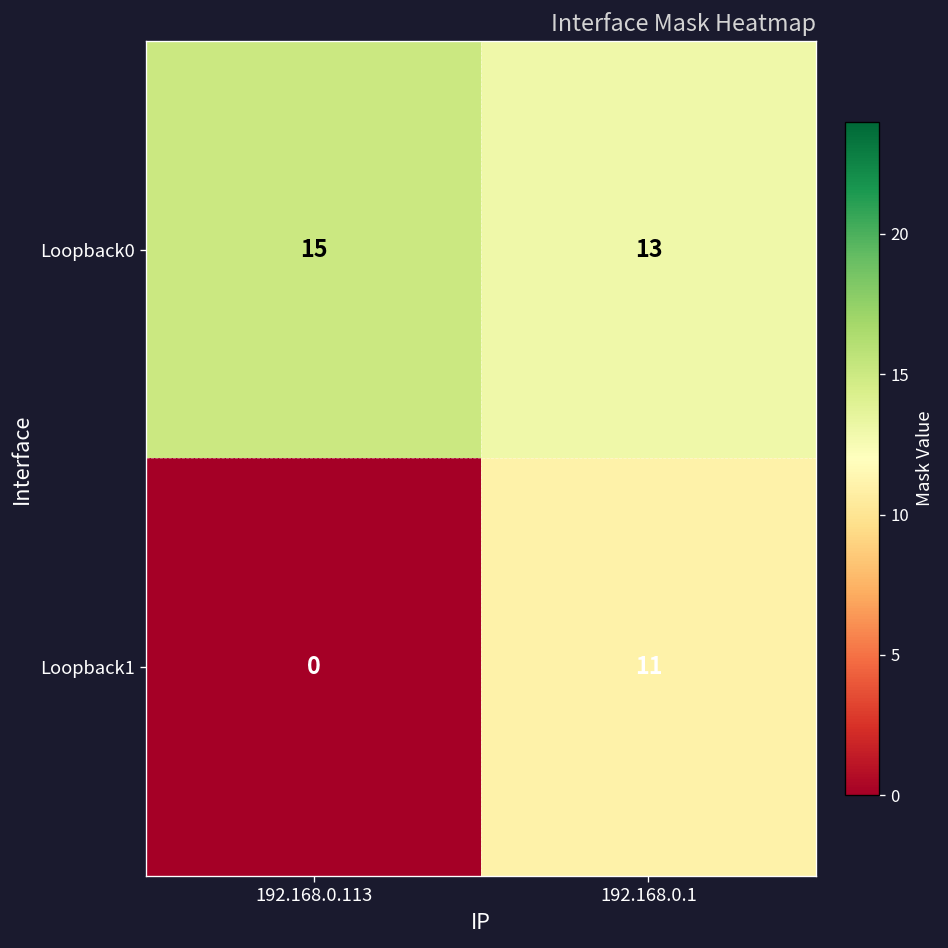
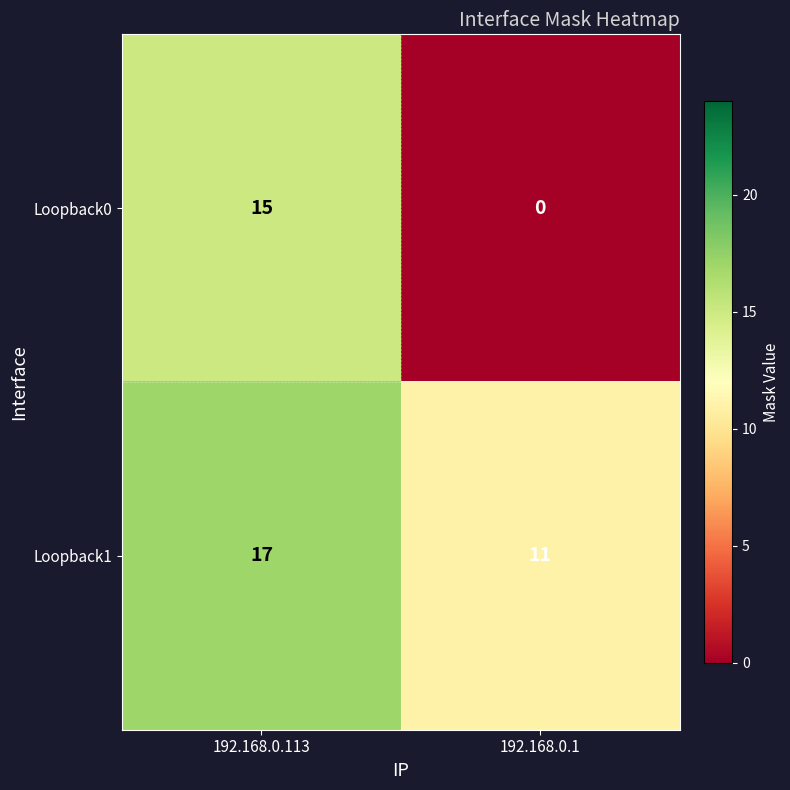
  {
    "Loopback0": {
      "192.168.0.113": 15,
-     "192.168.0.1": 13
+     "192.168.0.1": 0
    },
    "Loopback1": {
-     "192.168.0.113": 0,
+     "192.168.0.113": 17,
      "192.168.0.1": 11
    }
  }
